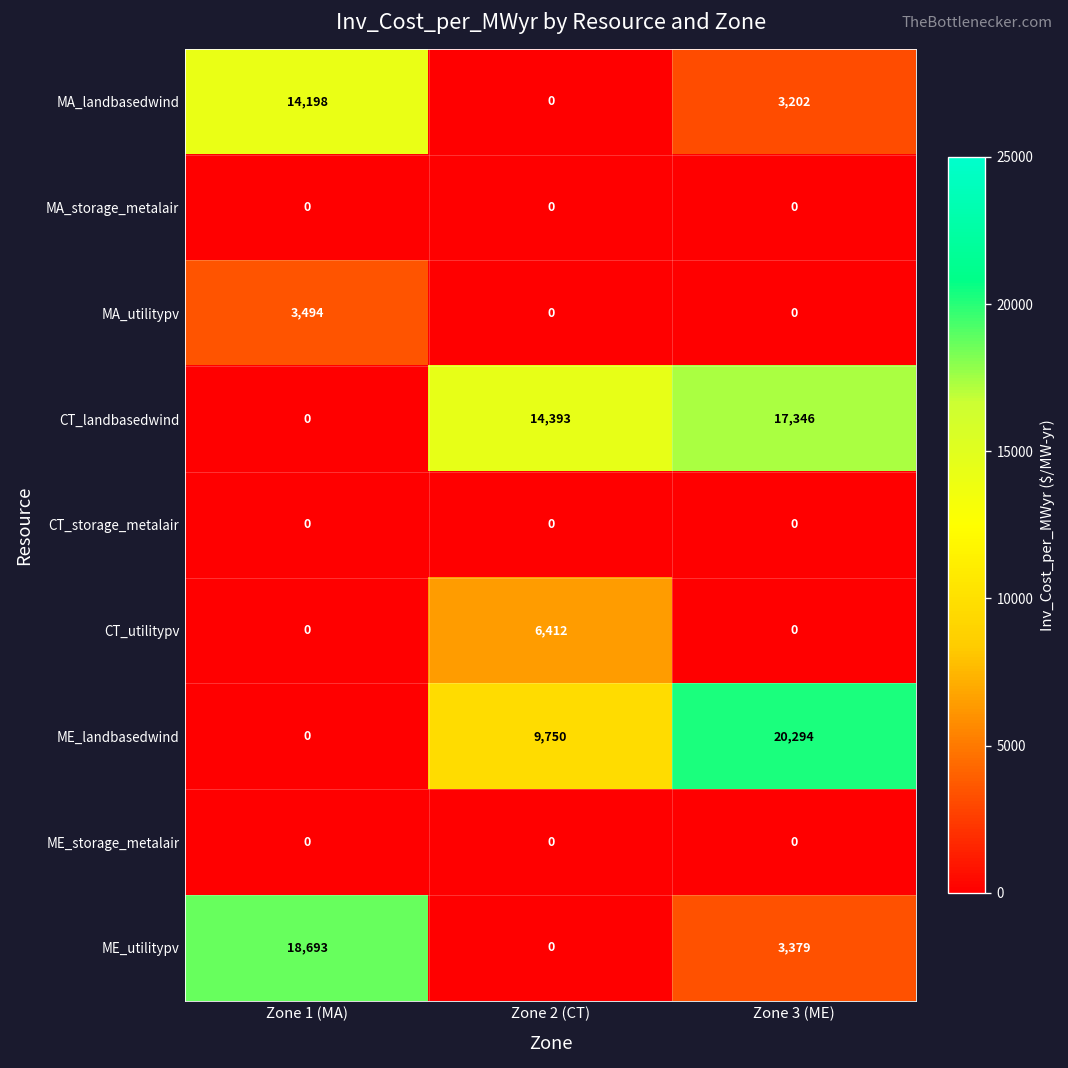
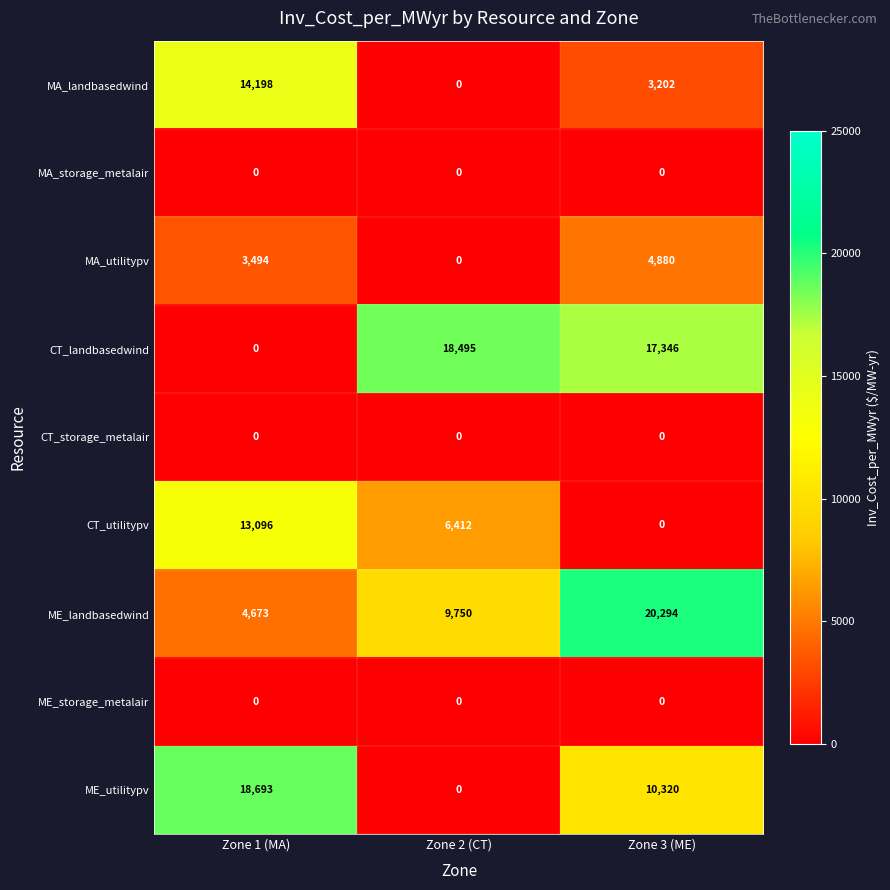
  {
    "MA_landbasedwind": {
      "Zone 1 (MA)": "14,198",
      "Zone 2 (CT)": "0",
      "Zone 3 (ME)": "3,202"
    },
    "MA_storage_metalair": {
      "Zone 1 (MA)": "0",
      "Zone 2 (CT)": "0",
      "Zone 3 (ME)": "0"
    },
    "MA_utilitypv": {
      "Zone 1 (MA)": "3,494",
      "Zone 2 (CT)": "0",
-     "Zone 3 (ME)": "0"
+     "Zone 3 (ME)": "4,880"
    },
    "CT_landbasedwind": {
      "Zone 1 (MA)": "0",
-     "Zone 2 (CT)": "14,393",
+     "Zone 2 (CT)": "18,495",
      "Zone 3 (ME)": "17,346"
    },
    "CT_storage_metalair": {
      "Zone 1 (MA)": "0",
      "Zone 2 (CT)": "0",
      "Zone 3 (ME)": "0"
    },
    "CT_utilitypv": {
-     "Zone 1 (MA)": "0",
+     "Zone 1 (MA)": "13,096",
      "Zone 2 (CT)": "6,412",
      "Zone 3 (ME)": "0"
    },
    "ME_landbasedwind": {
-     "Zone 1 (MA)": "0",
+     "Zone 1 (MA)": "4,673",
      "Zone 2 (CT)": "9,750",
      "Zone 3 (ME)": "20,294"
    },
    "ME_storage_metalair": {
      "Zone 1 (MA)": "0",
      "Zone 2 (CT)": "0",
      "Zone 3 (ME)": "0"
    },
    "ME_utilitypv": {
      "Zone 1 (MA)": "18,693",
      "Zone 2 (CT)": "0",
-     "Zone 3 (ME)": "3,379"
+     "Zone 3 (ME)": "10,320"
    }
  }
